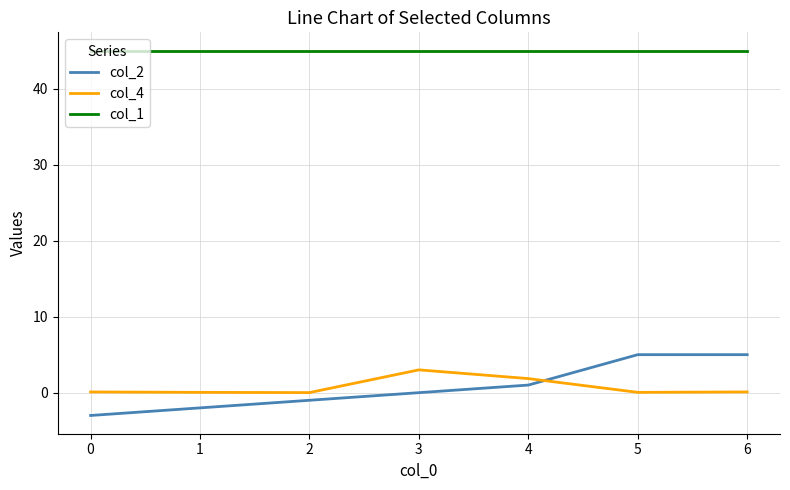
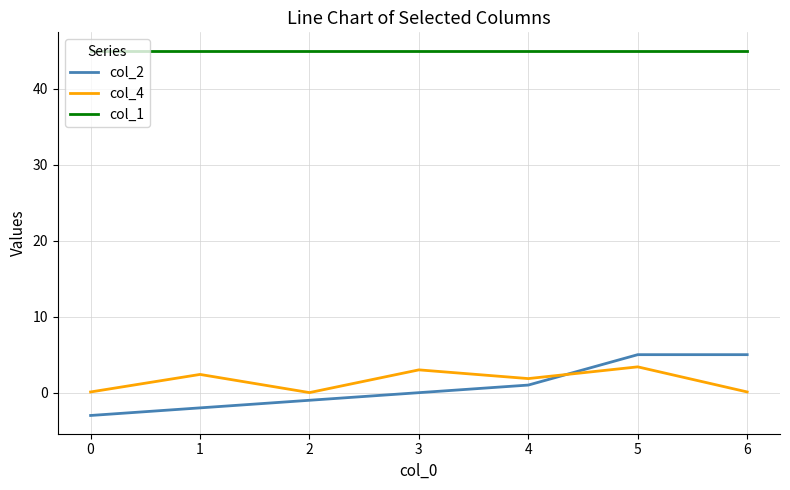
  {
    "col_2": {
      "0": -3,
      "1": -2,
      "2": -1,
      "3": 0,
      "4": 1,
      "5": 5,
      "6": 5
    },
    "col_4": {
      "0": 0,
-     "1": 0,
+     "1": 2,
      "2": 0,
      "3": 3,
      "4": 2,
-     "5": 0,
+     "5": 3,
      "6": 0
    },
    "col_1": {
      "1": 45,
      "2": 45,
      "3": 45,
      "4": 45,
      "5": 45,
      "6": 45
    }
  }
